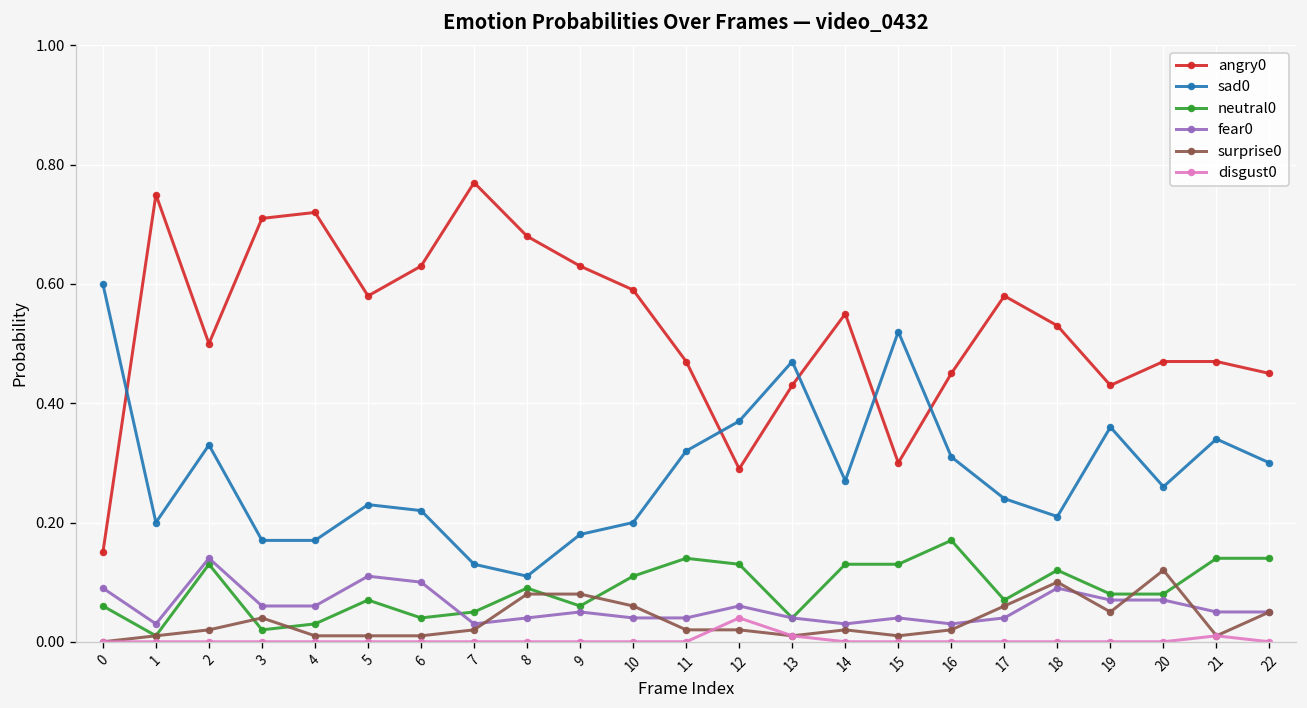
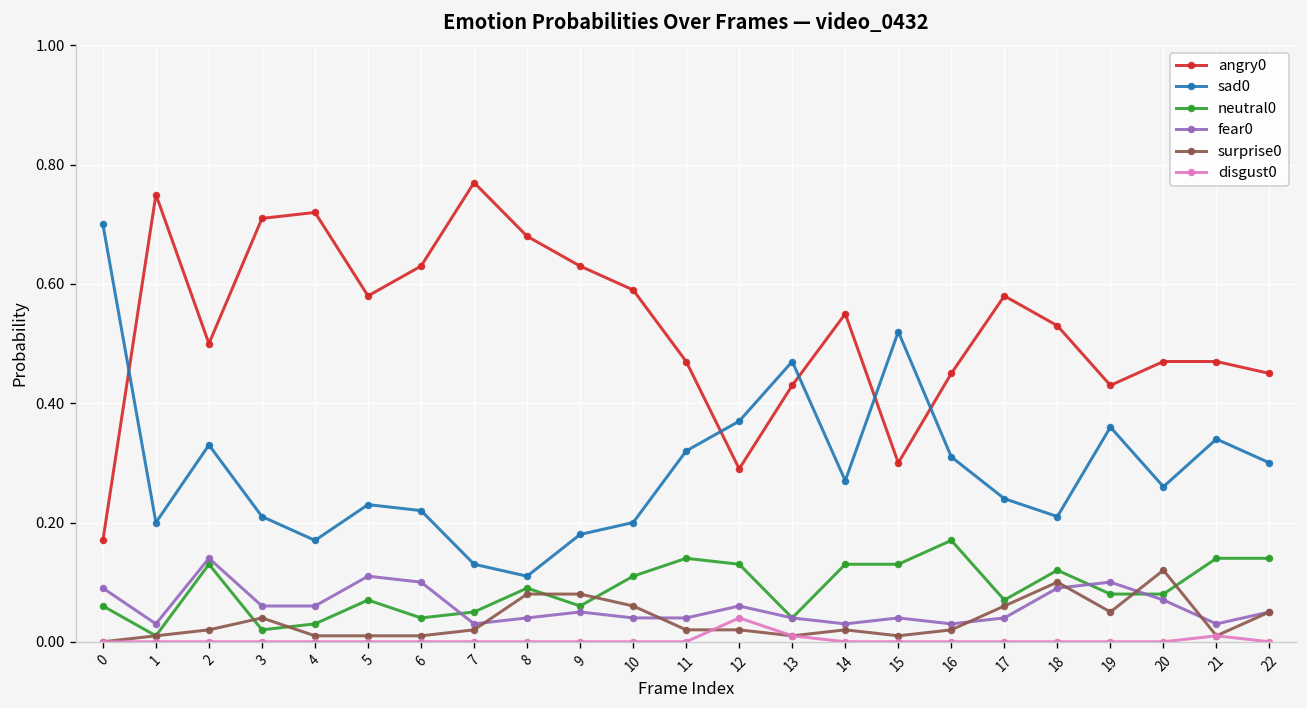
  {
    "angry0": {
-     "0": 0.15,
+     "0": 0.17,
      "1": 0.75,
      "2": 0.50,
      "3": 0.71,
      "4": 0.72,
      "5": 0.58,
      "6": 0.63,
      "7": 0.77,
      "8": 0.68,
      "9": 0.63,
      "10": 0.59,
      "11": 0.47,
      "12": 0.29,
      "13": 0.43,
      "14": 0.55,
      "15": 0.30,
      "16": 0.45,
      "17": 0.58,
      "18": 0.53,
      "19": 0.43,
      "20": 0.47,
      "21": 0.47,
      "22": 0.45
    },
    "sad0": {
-     "0": 0.6,
+     "0": 0.7,
      "1": 0.20,
      "2": 0.33,
-     "3": 0.17,
+     "3": 0.21,
      "4": 0.17,
      "5": 0.23,
      "6": 0.22,
      "7": 0.13,
      "8": 0.11,
      "9": 0.18,
      "10": 0.20,
      "11": 0.32,
      "12": 0.37,
      "13": 0.47,
      "14": 0.27,
      "15": 0.52,
      "16": 0.31,
      "17": 0.24,
      "18": 0.21,
      "19": 0.36,
      "20": 0.26,
      "21": 0.34,
      "22": 0.30
    },
    "neutral0": {
      "0": 0.06,
      "2": 0.13,
      "3": 0.02,
      "4": 0.03,
      "5": 0.07,
      "6": 0.04,
      "7": 0.05,
      "8": 0.09,
      "9": 0.06,
      "10": 0.11,
      "11": 0.14,
      "12": 0.13,
      "14": 0.13,
      "15": 0.13,
      "16": 0.17,
      "17": 0.07,
      "18": 0.12,
      "19": 0.08,
      "20": 0.08,
      "21": 0.14,
      "22": 0.14
    },
    "fear0": {
      "0": 0.09,
      "1": 0.03,
      "2": 0.14,
      "3": 0.06,
      "4": 0.06,
      "5": 0.11,
      "6": 0.10,
      "7": 0.03,
      "8": 0.04,
      "9": 0.05,
      "10": 0.04,
      "11": 0.04,
      "12": 0.06,
      "14": 0.03,
      "15": 0.04,
      "16": 0.03,
      "17": 0.04,
      "18": 0.09,
-     "19": 0.07,
+     "19": 0.10,
      "20": 0.07,
-     "21": 0.05
+     "21": 0.03
    },
    "surprise0": {
      "2": 0.02,
      "3": 0.04,
      "4": 0.01,
      "5": 0.01,
      "6": 0.01,
      "7": 0.02,
      "8": 0.08,
      "9": 0.08,
      "10": 0.06,
      "11": 0.02,
      "12": 0.02,
      "14": 0.02,
      "15": 0.01,
      "16": 0.02,
      "17": 0.06,
      "18": 0.10,
      "19": 0.05,
      "20": 0.12
    },
    "disgust0": {
      "1": 0.00,
      "2": 0.00,
      "3": 0.00,
      "4": 0.00,
      "5": 0.00,
      "6": 0.00,
      "7": 0.00,
      "8": 0.00,
      "9": 0.00,
      "10": 0.00,
      "11": 0.00,
      "12": 0.04,
      "14": 0.00,
      "15": 0.00,
      "16": 0.00,
      "17": 0.00,
      "18": 0.00,
      "19": 0.00,
      "20": 0.00,
      "22": 0.00
    }
  }
